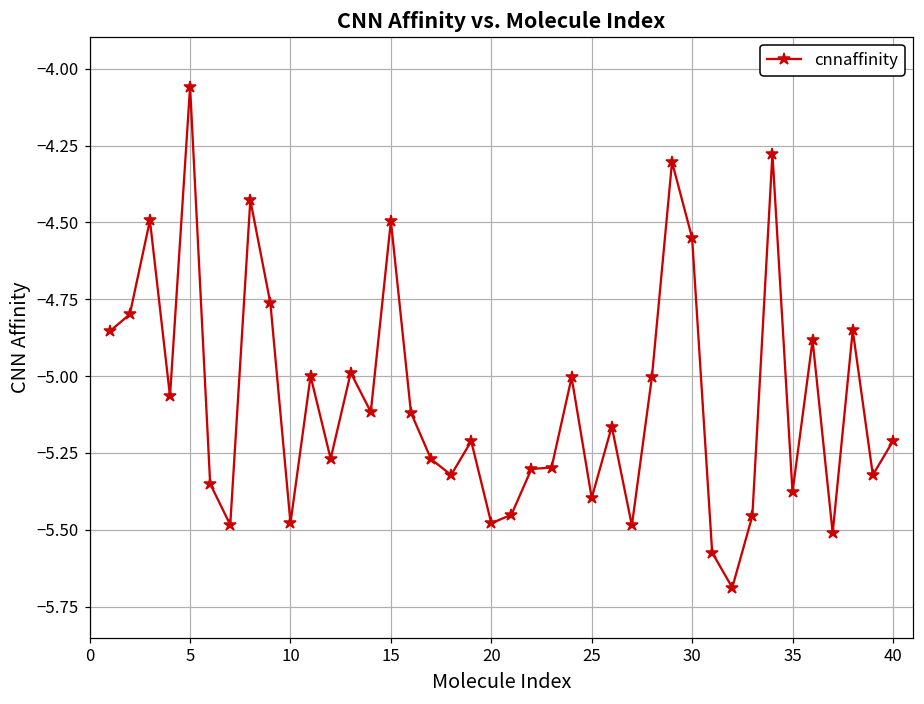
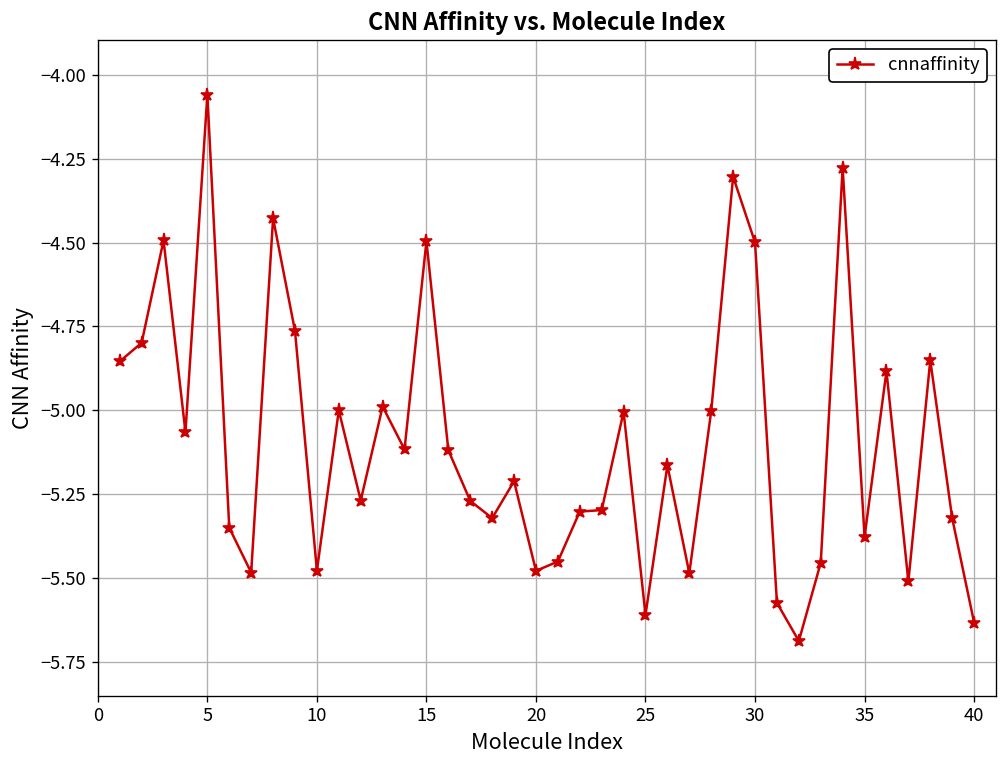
  {
    "5": -4.06,
    "10": -5.48,
    "15": -4.50,
    "20": -5.48,
-   "25": -5.40,
-   "30": -4.55,
+   "25": -5.61,
+   "30": -4.50,
    "35": -5.38,
-   "40": -5.21
+   "40": -5.63
  }
